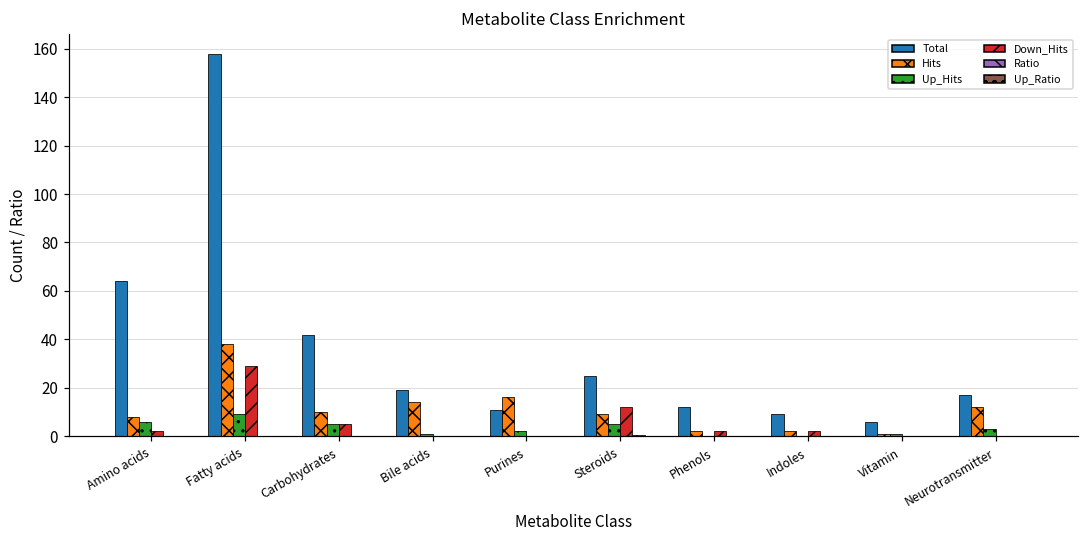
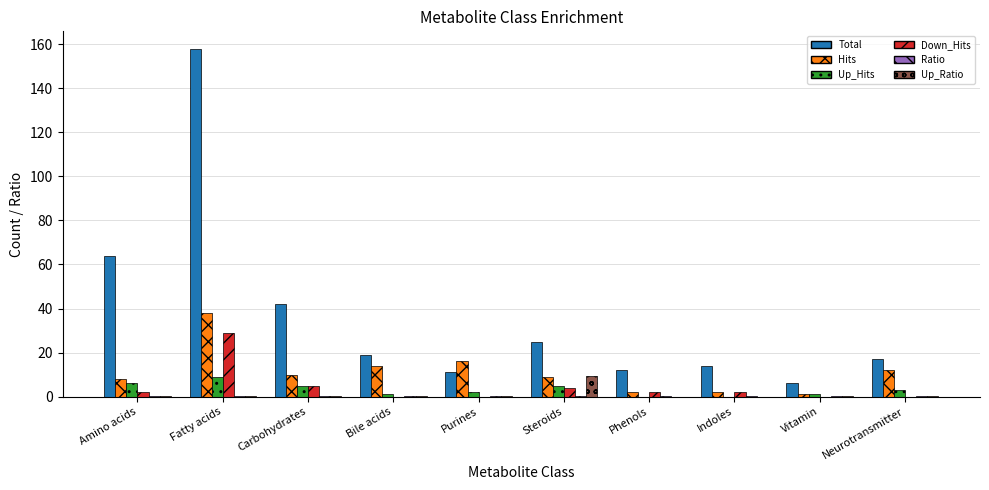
  {
    "Total": {
      "Amino acids": 64,
      "Fatty acids": 158,
      "Carbohydrates": 42,
      "Bile acids": 19,
      "Purines": 11,
      "Steroids": 25,
      "Phenols": 12,
-     "Indoles": 9,
+     "Indoles": 14,
      "Vitamin": 6,
      "Neurotransmitter": 17
    },
    "Hits": {
      "Amino acids": 8,
      "Fatty acids": 38,
      "Carbohydrates": 10,
      "Bile acids": 14,
      "Purines": 16,
      "Steroids": 9,
      "Phenols": 2,
      "Indoles": 2,
      "Neurotransmitter": 12
    },
    "Up_Hits": {
      "Amino acids": 6,
      "Fatty acids": 9,
      "Carbohydrates": 5,
      "Purines": 2,
      "Steroids": 5,
      "Phenols": 0,
      "Indoles": 0,
      "Neurotransmitter": 3
    },
    "Down_Hits": {
      "Amino acids": 2,
      "Fatty acids": 29,
      "Carbohydrates": 5,
      "Bile acids": 0,
      "Purines": 0,
-     "Steroids": 12,
+     "Steroids": 4,
      "Phenols": 2,
      "Indoles": 2,
      "Vitamin": 0,
      "Neurotransmitter": 0
    },
    "Up_Ratio": {
-     "Steroids": 0,
+     "Steroids": 9,
      "Phenols": 0,
      "Indoles": 0
    }
  }
